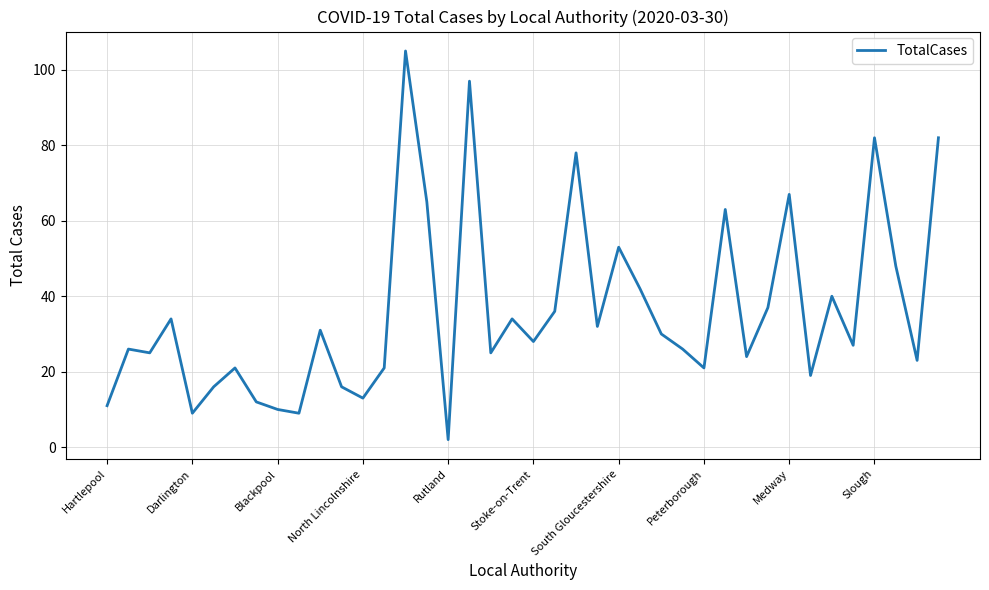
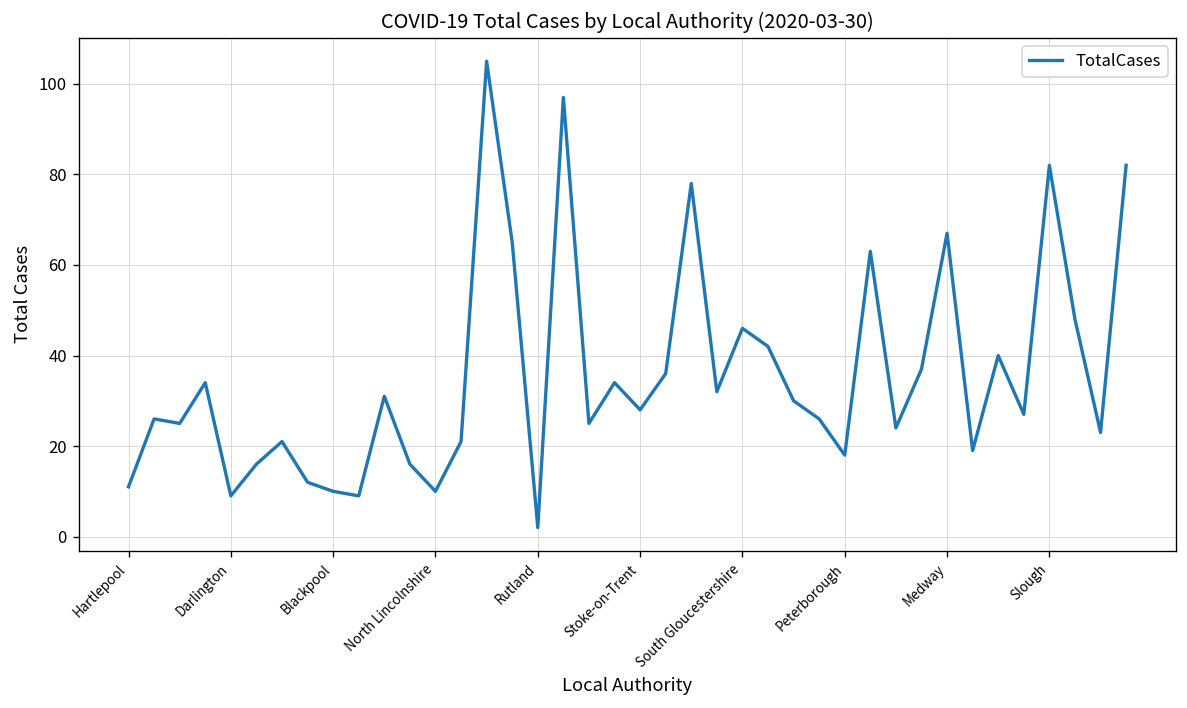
  {
    "Hartlepool": 11,
    "Darlington": 9,
    "Blackpool": 10,
-   "North Lincolnshire": 13,
+   "North Lincolnshire": 10,
    "Rutland": 2,
    "Stoke-on-Trent": 28,
-   "South Gloucestershire": 53,
-   "Peterborough": 21,
+   "South Gloucestershire": 46,
+   "Peterborough": 18,
    "Medway": 67,
    "Slough": 82
  }
